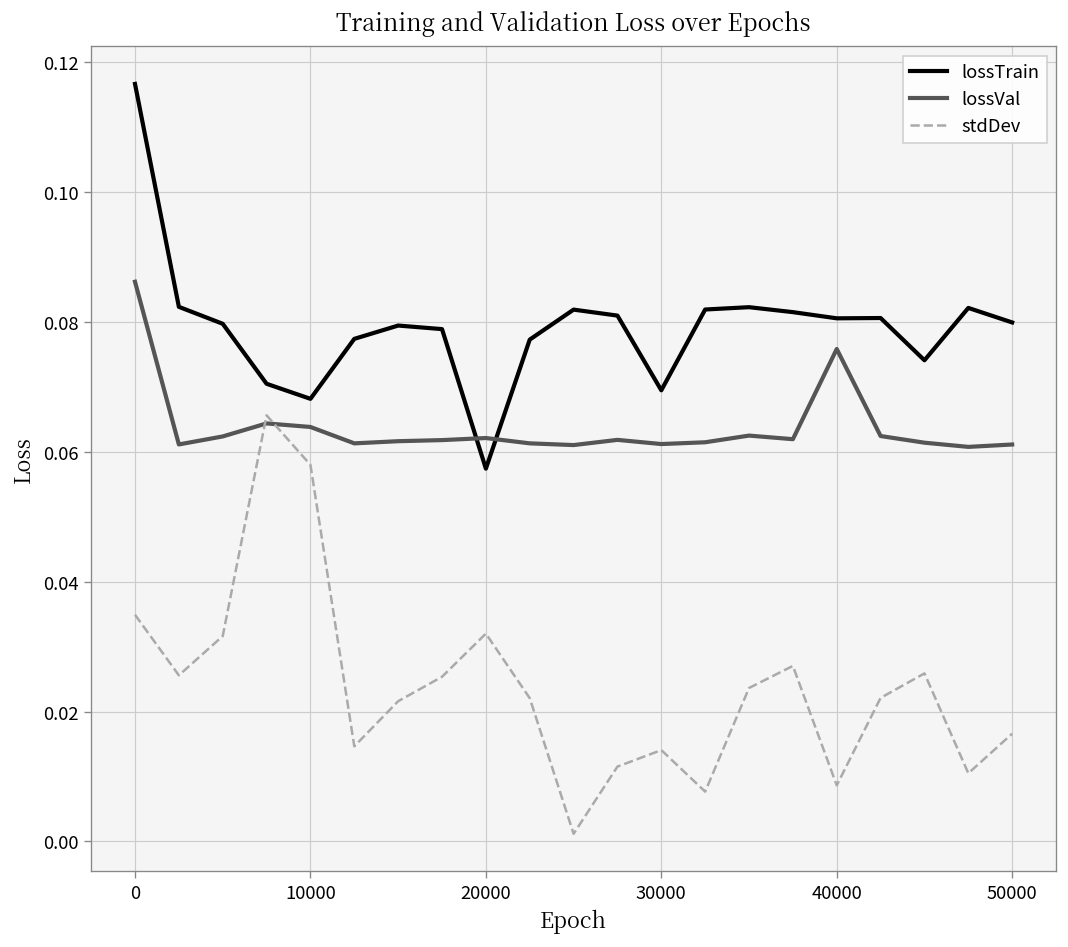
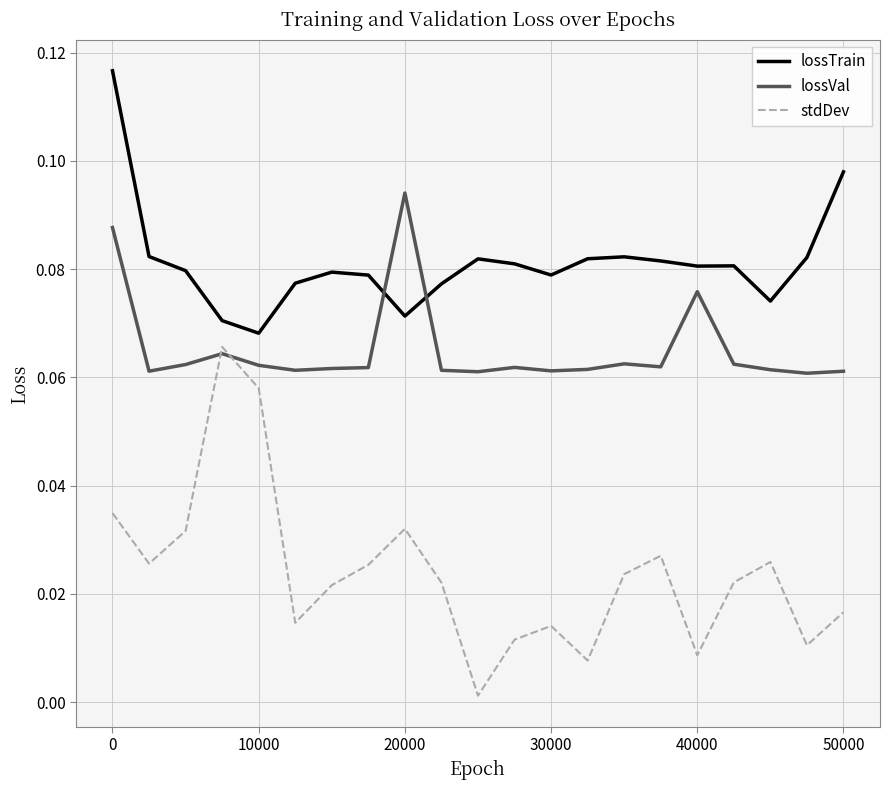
  {
    "lossTrain": {
      "0": 0.117,
      "10000": 0.068,
-     "20000": 0.057,
-     "30000": 0.069,
+     "20000": 0.071,
+     "30000": 0.079,
      "40000": 0.081,
-     "50000": 0.080
+     "50000": 0.098
    },
    "lossVal": {
-     "0": 0.086,
-     "10000": 0.064,
-     "20000": 0.062,
+     "0": 0.088,
+     "10000": 0.062,
+     "20000": 0.094,
      "30000": 0.061,
      "40000": 0.076,
      "50000": 0.061
    },
    "stdDev": {
      "0": 0.035,
      "10000": 0.058,
      "20000": 0.032,
      "30000": 0.014,
      "40000": 0.009,
      "50000": 0.017
    }
  }
